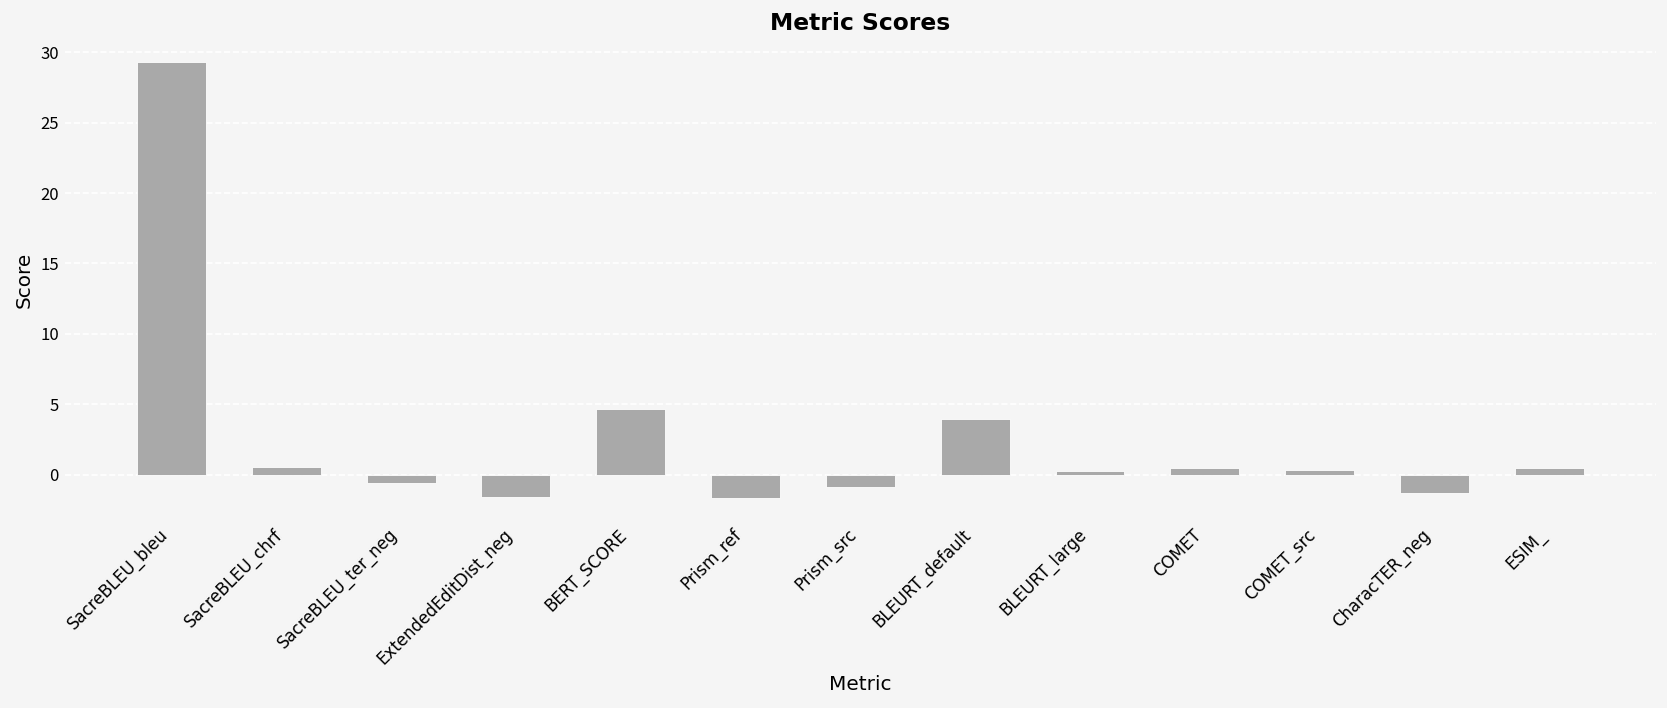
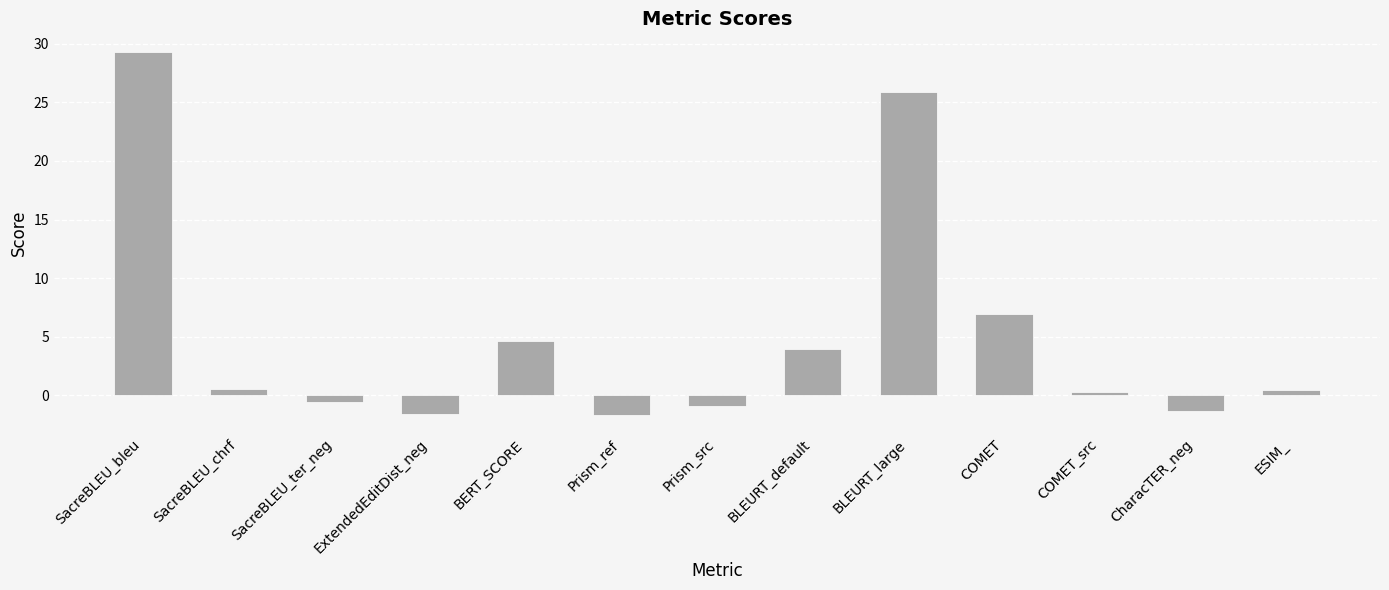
  {
    "SacreBLEU_bleu": 29.3,
    "SacreBLEU_chrf": 0.6,
    "SacreBLEU_ter_neg": -0.6,
    "ExtendedEditDist_neg": -1.6,
    "BERT_SCORE": 4.7,
    "Prism_ref": -1.7,
    "Prism_src": -0.9,
    "BLEURT_default": 3.9,
-   "BLEURT_large": 0.3,
-   "COMET": 0.5,
+   "BLEURT_large": 25.9,
+   "COMET": 7.0,
    "COMET_src": 0.3,
    "CharacTER_neg": -1.3,
    "ESIM_": 0.5
  }
